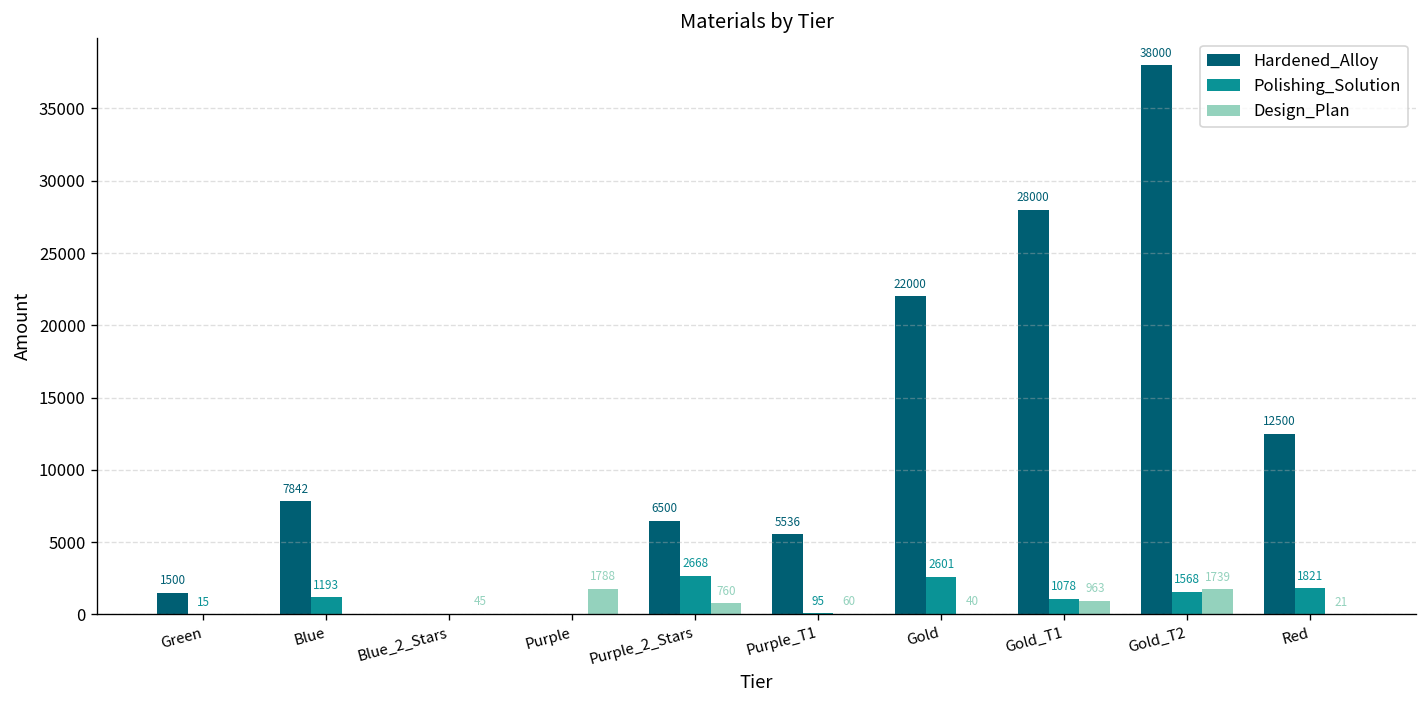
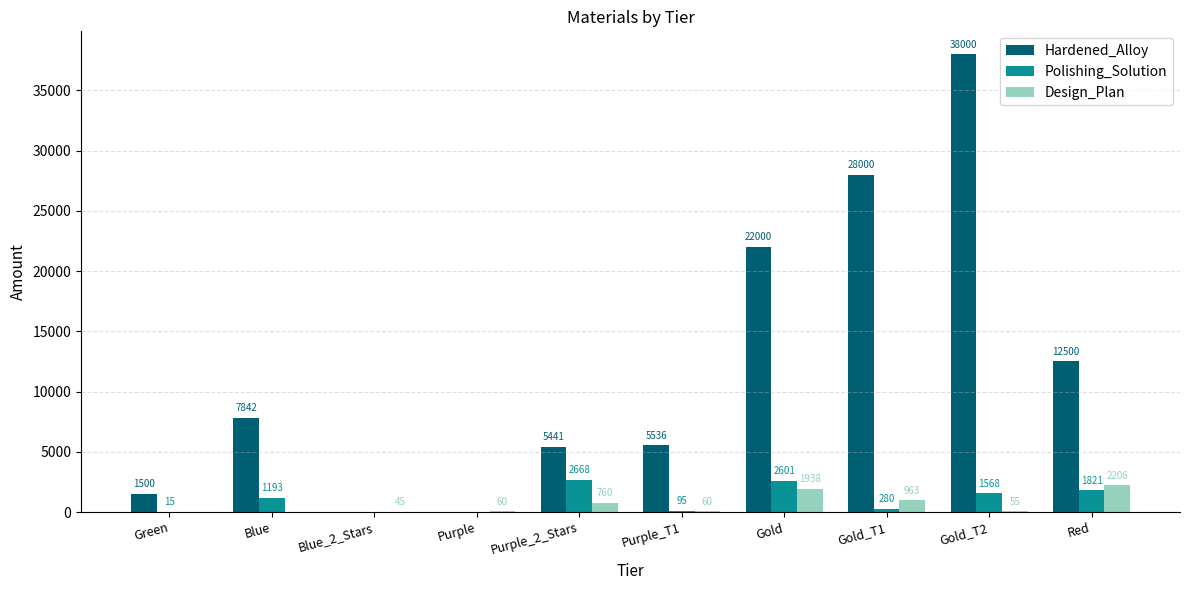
  {
    "Hardened_Alloy": {
      "Green": 1500,
      "Blue": 7842,
-     "Purple_2_Stars": 6500,
+     "Purple_2_Stars": 5441,
      "Purple_T1": 5536,
      "Gold": 22000,
      "Gold_T1": 28000,
      "Gold_T2": 38000,
      "Red": 12500
    },
    "Polishing_Solution": {
      "Green": 15,
      "Blue": 1193,
      "Purple_2_Stars": 2668,
      "Purple_T1": 95,
      "Gold": 2601,
-     "Gold_T1": 1078,
+     "Gold_T1": 280,
      "Gold_T2": 1568,
      "Red": 1821
    },
    "Design_Plan": {
      "Blue_2_Stars": 45,
-     "Purple": 1788,
+     "Purple": 60,
      "Purple_2_Stars": 760,
      "Purple_T1": 60,
-     "Gold": 40,
+     "Gold": 1938,
      "Gold_T1": 963,
-     "Gold_T2": 1739,
-     "Red": 21
+     "Gold_T2": 55,
+     "Red": 2206
    }
  }
